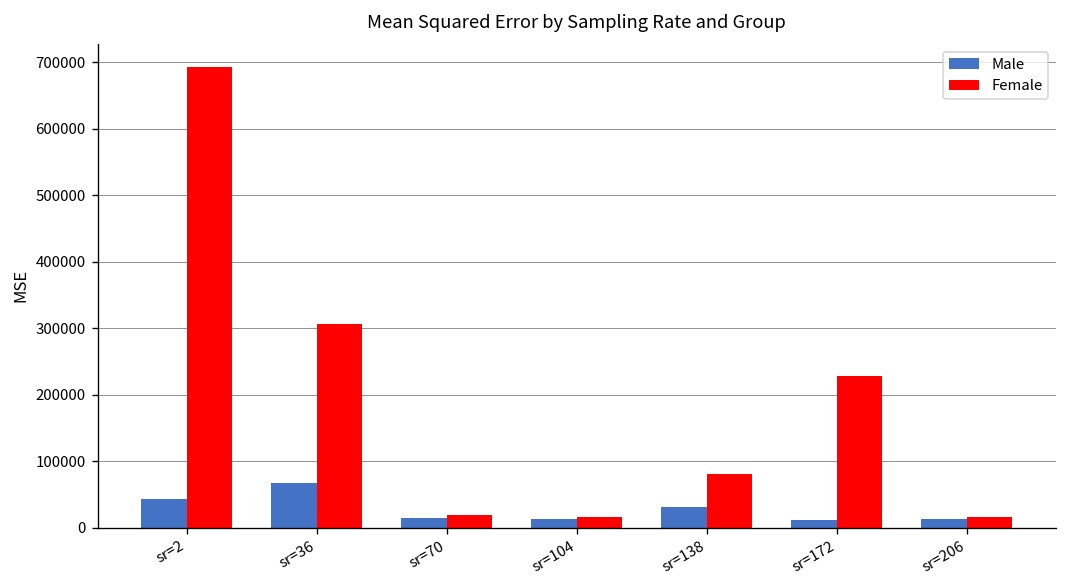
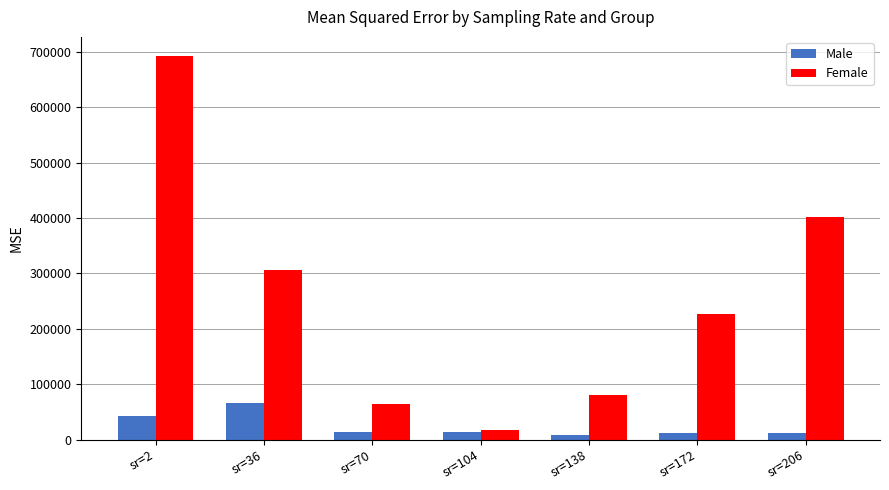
  {
    "Male": {
      "sr=2": 40000,
      "sr=36": 70000,
      "sr=70": 10000,
      "sr=104": 10000,
-     "sr=138": 30000,
+     "sr=138": 10000,
      "sr=172": 10000,
      "sr=206": 10000
    },
    "Female": {
      "sr=2": 690000,
      "sr=36": 310000,
-     "sr=70": 20000,
+     "sr=70": 60000,
      "sr=104": 20000,
      "sr=138": 80000,
      "sr=172": 230000,
-     "sr=206": 20000
+     "sr=206": 400000
    }
  }
